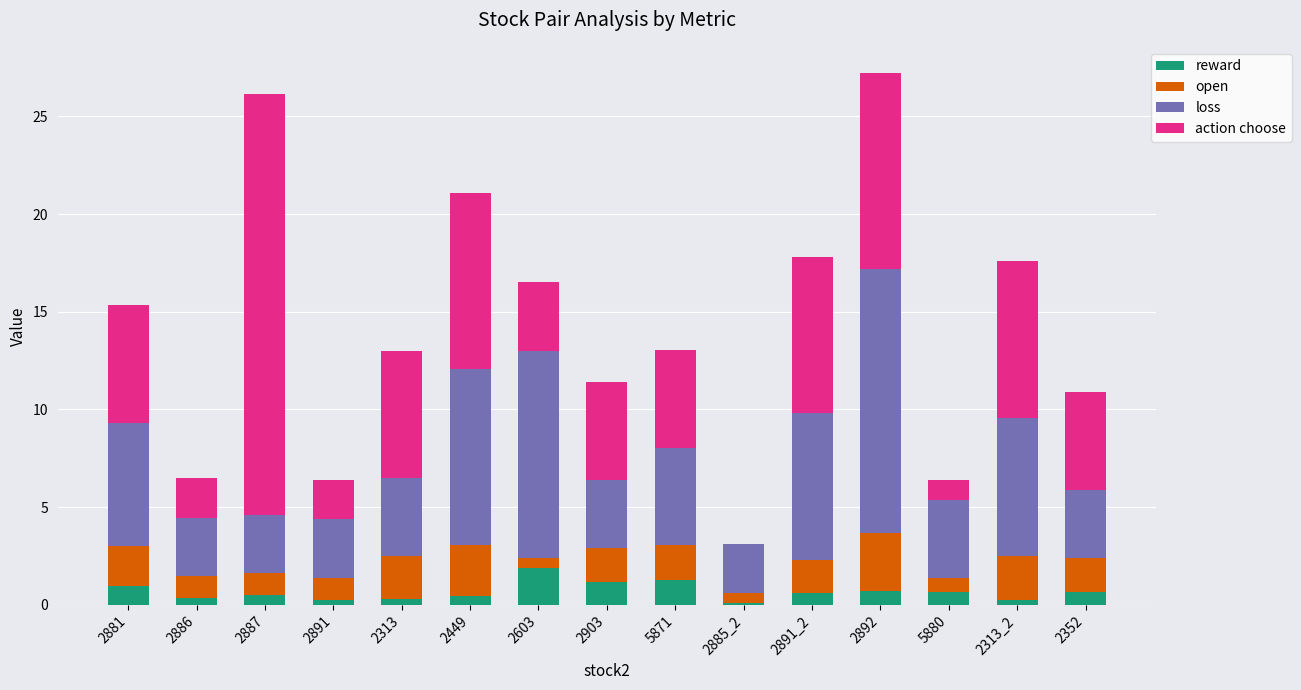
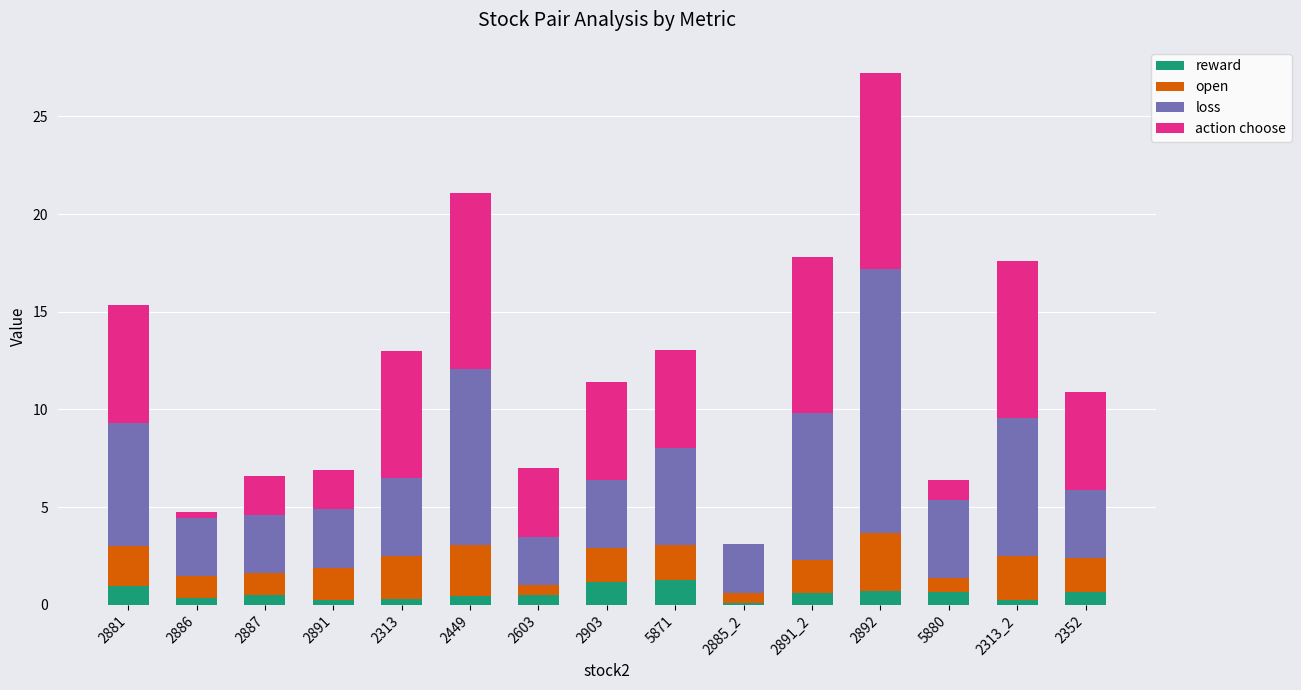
  {
    "reward": {
      "2881": 0.9,
      "2886": 0.3,
      "2887": 0.5,
      "2891": 0.2,
      "2313": 0.3,
      "2449": 0.4,
-     "2603": 1.9,
+     "2603": 0.5,
      "2903": 1.1,
      "5871": 1.3,
      "2891_2": 0.6,
      "2892": 0.7,
      "5880": 0.7,
      "2313_2": 0.3,
      "2352": 0.6
    },
    "open": {
      "2881": 2.1,
      "2886": 1.1,
      "2887": 1.1,
-     "2891": 1.1,
+     "2891": 1.7,
      "2313": 2.2,
      "2449": 2.6,
      "2603": 0.5,
      "2903": 1.7,
      "5871": 1.7,
      "2885_2": 0.5,
      "2891_2": 1.7,
      "2892": 3.0,
      "5880": 0.7,
      "2313_2": 2.2,
      "2352": 1.7
    },
    "loss": {
      "2881": 6.3,
      "2886": 3.0,
      "2887": 3.0,
      "2891": 3.0,
      "2313": 4.0,
      "2449": 9.0,
-     "2603": 10.6,
+     "2603": 2.5,
      "2903": 3.5,
      "5871": 5.0,
      "2885_2": 2.5,
      "2891_2": 7.5,
      "2892": 13.5,
      "5880": 4.0,
      "2313_2": 7.1,
      "2352": 3.5
    },
    "action choose": {
      "2881": 6.0,
-     "2886": 2.0,
-     "2887": 21.5,
+     "2886": 0.3,
+     "2887": 2.0,
      "2891": 2.0,
      "2313": 6.5,
      "2449": 9.0,
      "2603": 3.5,
      "2903": 5.0,
      "5871": 5.0,
      "2885_2": 0.0,
      "2891_2": 8.0,
      "2892": 10.0,
      "5880": 1.0,
      "2313_2": 8.0,
      "2352": 5.0
    }
  }
